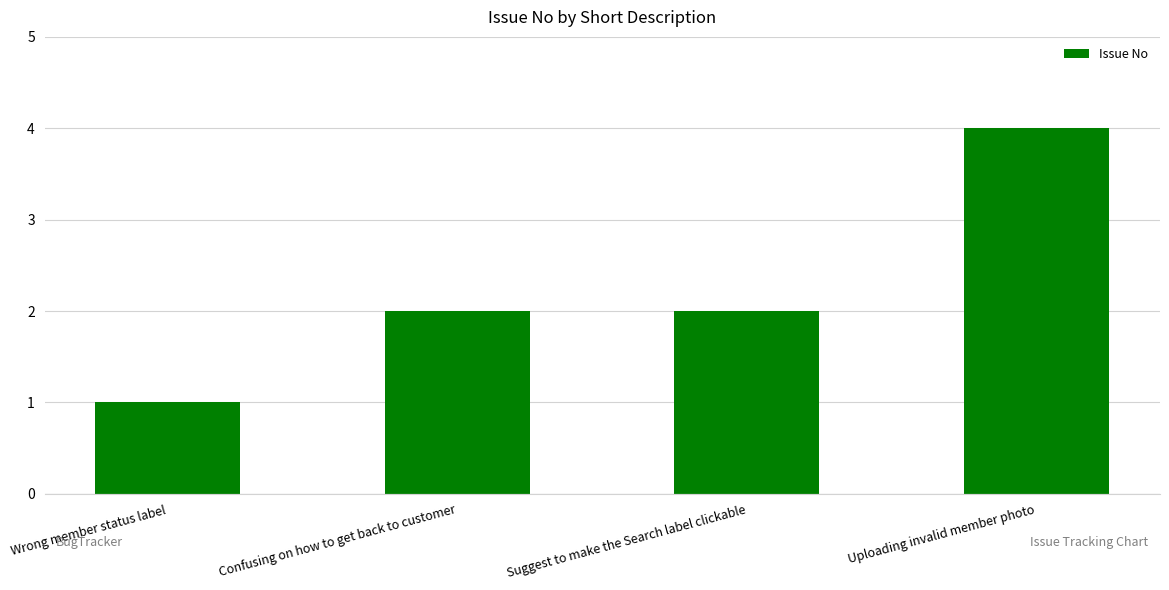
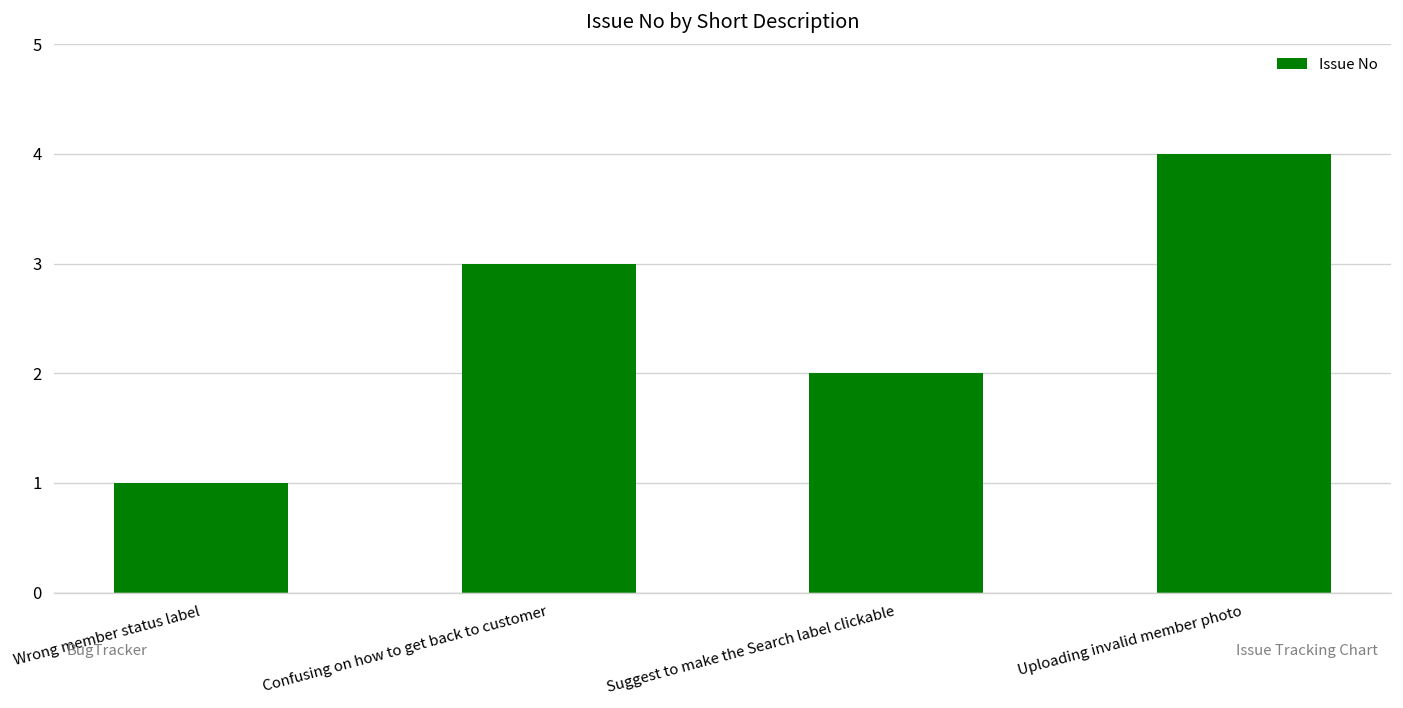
  {
    "Wrong member status label": 1,
-   "Confusing on how to get back to customer": 2,
+   "Confusing on how to get back to customer": 3,
    "Suggest to make the Search label clickable": 2,
    "Uploading invalid member photo": 4
  }
